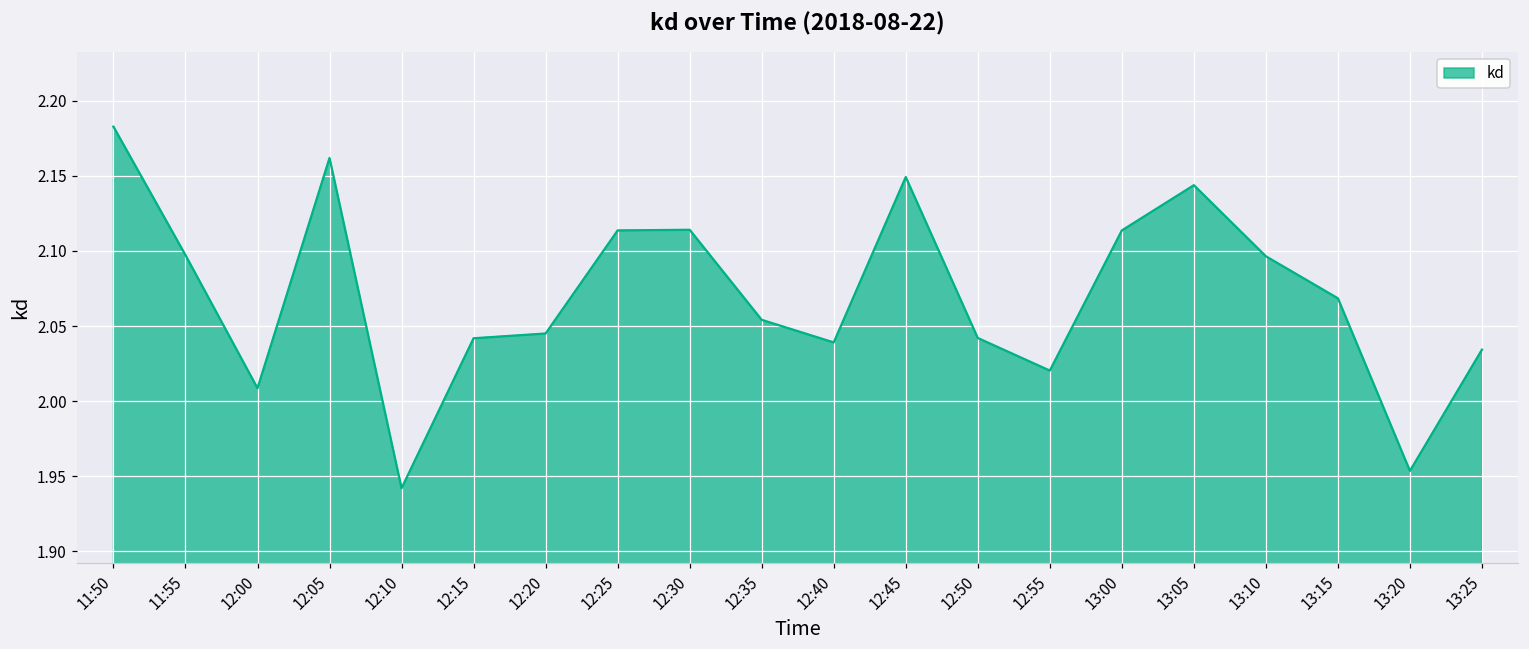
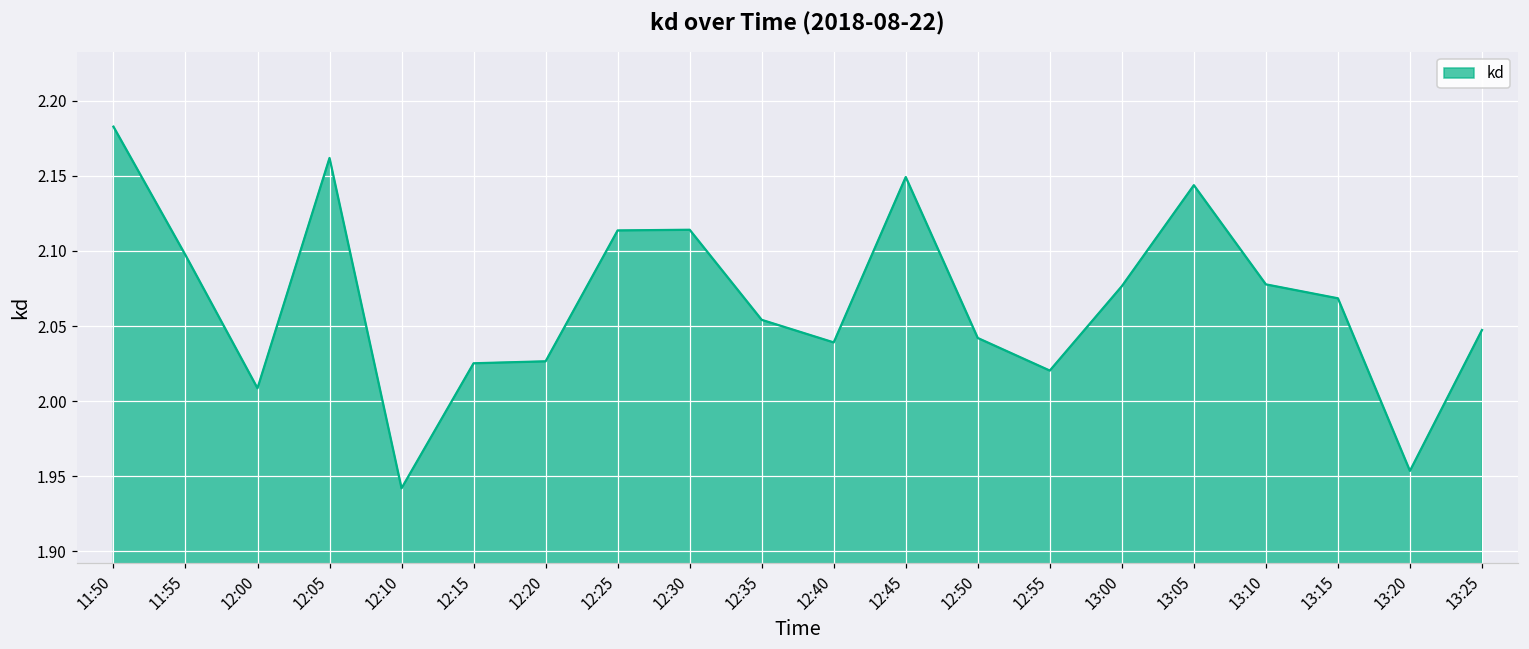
  {
    "11:50": 2.183,
    "11:55": 2.097,
    "12:00": 2.009,
    "12:05": 2.162,
    "12:10": 1.942,
-   "12:15": 2.042,
-   "12:20": 2.045,
+   "12:15": 2.025,
+   "12:20": 2.027,
    "12:25": 2.114,
    "12:30": 2.114,
    "12:35": 2.054,
    "12:40": 2.039,
    "12:45": 2.149,
    "12:50": 2.042,
    "12:55": 2.020,
-   "13:00": 2.114,
+   "13:00": 2.077,
    "13:05": 2.144,
-   "13:10": 2.096,
+   "13:10": 2.078,
    "13:15": 2.068,
    "13:20": 1.954,
-   "13:25": 2.034
+   "13:25": 2.047
  }
